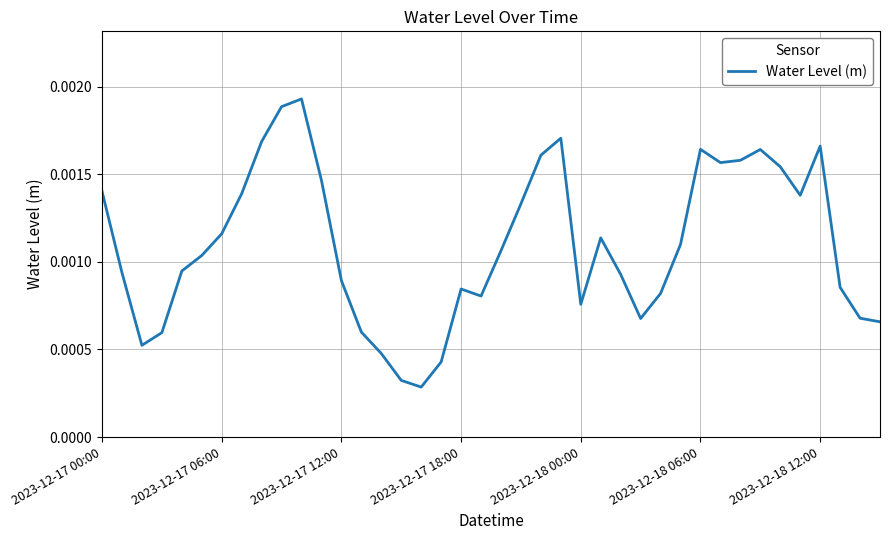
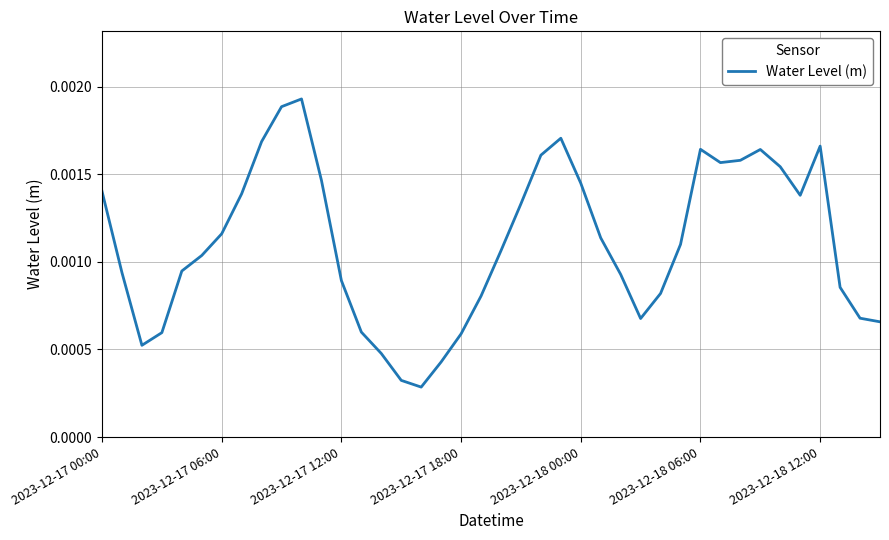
  {
    "2023-12-17 00:00": 0.00140,
    "2023-12-17 06:00": 0.00116,
    "2023-12-17 12:00": 0.00089,
-   "2023-12-17 18:00": 0.00085,
-   "2023-12-18 00:00": 0.00076,
+   "2023-12-17 18:00": 0.00059,
+   "2023-12-18 00:00": 0.00145,
    "2023-12-18 06:00": 0.00164,
    "2023-12-18 12:00": 0.00166
  }
